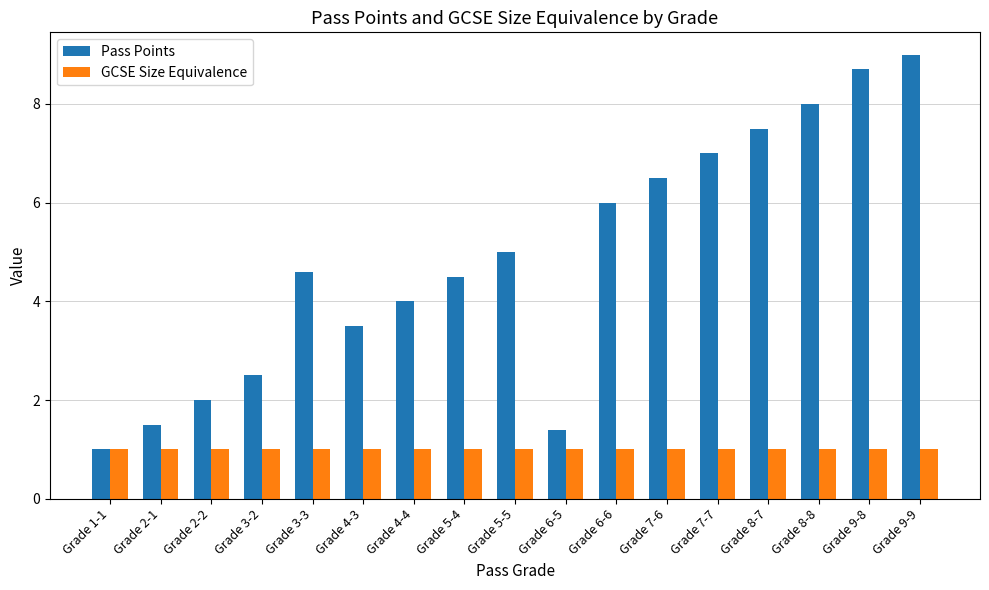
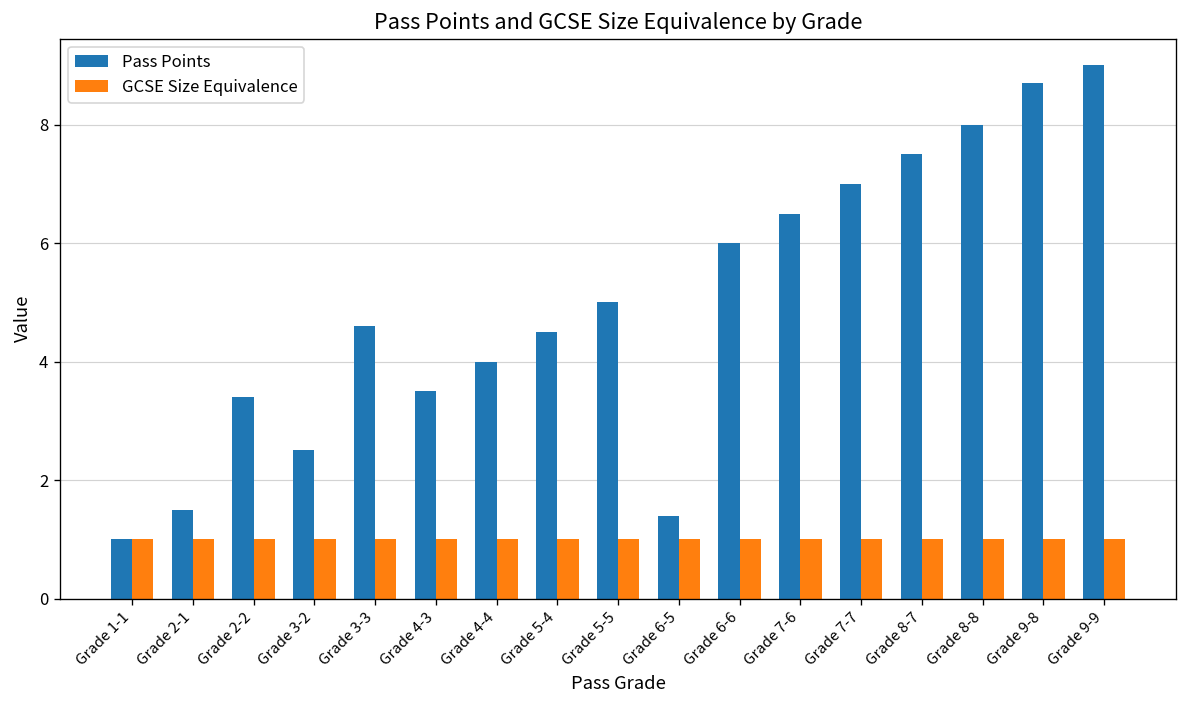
  {
    "Pass Points": {
      "Grade 1-1": 1.0,
      "Grade 2-1": 1.5,
-     "Grade 2-2": 2.0,
+     "Grade 2-2": 3.4,
      "Grade 3-2": 2.5,
      "Grade 3-3": 4.6,
      "Grade 4-3": 3.5,
      "Grade 4-4": 4.0,
      "Grade 5-4": 4.5,
      "Grade 5-5": 5.0,
      "Grade 6-5": 1.4,
      "Grade 6-6": 6.0,
      "Grade 7-6": 6.5,
      "Grade 7-7": 7.0,
      "Grade 8-7": 7.5,
      "Grade 8-8": 8.0,
      "Grade 9-8": 8.7,
      "Grade 9-9": 9.0
    },
    "GCSE Size Equivalence": {
      "Grade 1-1": 1.0,
      "Grade 2-1": 1.0,
      "Grade 2-2": 1.0,
      "Grade 3-2": 1.0,
      "Grade 3-3": 1.0,
      "Grade 4-3": 1.0,
      "Grade 4-4": 1.0,
      "Grade 5-4": 1.0,
      "Grade 5-5": 1.0,
      "Grade 6-5": 1.0,
      "Grade 6-6": 1.0,
      "Grade 7-6": 1.0,
      "Grade 7-7": 1.0,
      "Grade 8-7": 1.0,
      "Grade 8-8": 1.0,
      "Grade 9-8": 1.0,
      "Grade 9-9": 1.0
    }
  }
